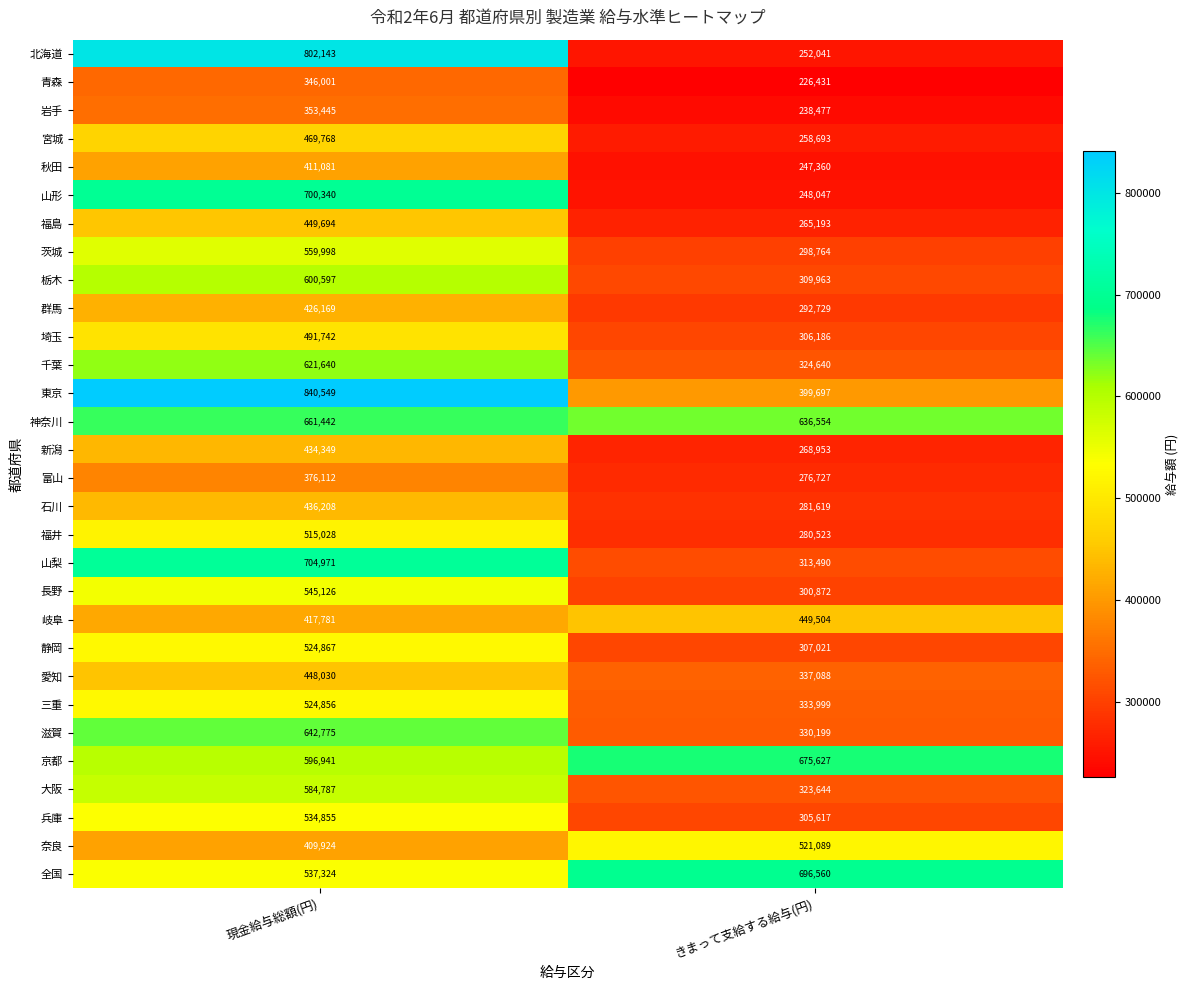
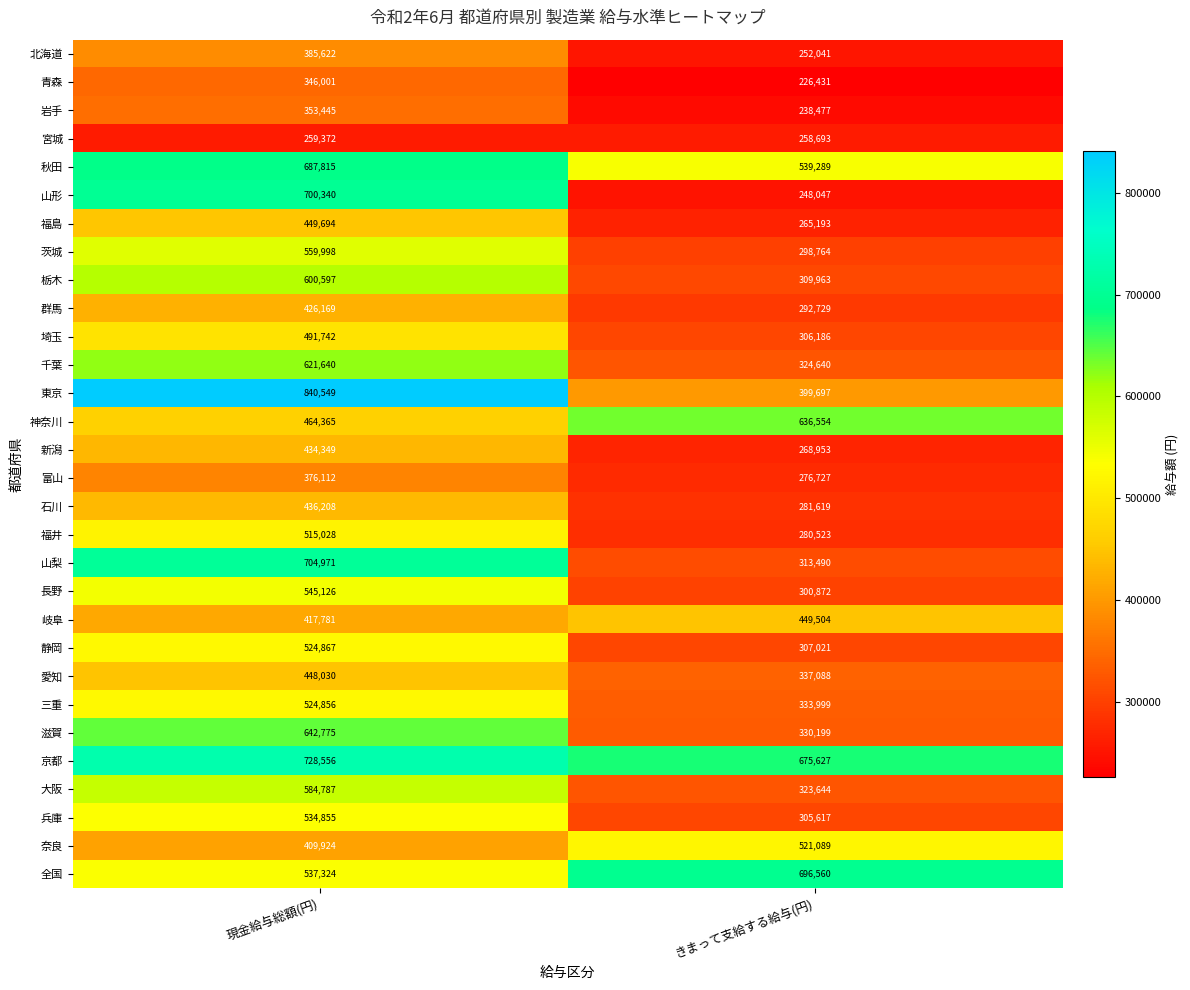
  {
    "北海道": {
-     "現金給与総額(円)": "802,143",
+     "現金給与総額(円)": "385,622",
      "きまって支給する給与(円)": "252,041"
    },
    "青森": {
      "現金給与総額(円)": "346,001",
      "きまって支給する給与(円)": "226,431"
    },
    "岩手": {
      "現金給与総額(円)": "353,445",
      "きまって支給する給与(円)": "238,477"
    },
    "宮城": {
-     "現金給与総額(円)": "469,768",
+     "現金給与総額(円)": "259,372",
      "きまって支給する給与(円)": "258,693"
    },
    "秋田": {
-     "現金給与総額(円)": "411,081",
-     "きまって支給する給与(円)": "247,360"
+     "現金給与総額(円)": "687,815",
+     "きまって支給する給与(円)": "539,289"
    },
    "山形": {
      "現金給与総額(円)": "700,340",
      "きまって支給する給与(円)": "248,047"
    },
    "福島": {
      "現金給与総額(円)": "449,694",
      "きまって支給する給与(円)": "265,193"
    },
    "茨城": {
      "現金給与総額(円)": "559,998",
      "きまって支給する給与(円)": "298,764"
    },
    "栃木": {
      "現金給与総額(円)": "600,597",
      "きまって支給する給与(円)": "309,963"
    },
    "群馬": {
      "現金給与総額(円)": "426,169",
      "きまって支給する給与(円)": "292,729"
    },
    "埼玉": {
      "現金給与総額(円)": "491,742",
      "きまって支給する給与(円)": "306,186"
    },
    "千葉": {
      "現金給与総額(円)": "621,640",
      "きまって支給する給与(円)": "324,640"
    },
    "東京": {
      "現金給与総額(円)": "840,549",
      "きまって支給する給与(円)": "399,697"
    },
    "神奈川": {
-     "現金給与総額(円)": "661,442",
+     "現金給与総額(円)": "464,365",
      "きまって支給する給与(円)": "636,554"
    },
    "新潟": {
      "現金給与総額(円)": "434,349",
      "きまって支給する給与(円)": "268,953"
    },
    "富山": {
      "現金給与総額(円)": "376,112",
      "きまって支給する給与(円)": "276,727"
    },
    "石川": {
      "現金給与総額(円)": "436,208",
      "きまって支給する給与(円)": "281,619"
    },
    "福井": {
      "現金給与総額(円)": "515,028",
      "きまって支給する給与(円)": "280,523"
    },
    "山梨": {
      "現金給与総額(円)": "704,971",
      "きまって支給する給与(円)": "313,490"
    },
    "長野": {
      "現金給与総額(円)": "545,126",
      "きまって支給する給与(円)": "300,872"
    },
    "岐阜": {
      "現金給与総額(円)": "417,781",
      "きまって支給する給与(円)": "449,504"
    },
    "静岡": {
      "現金給与総額(円)": "524,867",
      "きまって支給する給与(円)": "307,021"
    },
    "愛知": {
      "現金給与総額(円)": "448,030",
      "きまって支給する給与(円)": "337,088"
    },
    "三重": {
      "現金給与総額(円)": "524,856",
      "きまって支給する給与(円)": "333,999"
    },
    "滋賀": {
      "現金給与総額(円)": "642,775",
      "きまって支給する給与(円)": "330,199"
    },
    "京都": {
-     "現金給与総額(円)": "596,941",
+     "現金給与総額(円)": "728,556",
      "きまって支給する給与(円)": "675,627"
    },
    "大阪": {
      "現金給与総額(円)": "584,787",
      "きまって支給する給与(円)": "323,644"
    },
    "兵庫": {
      "現金給与総額(円)": "534,855",
      "きまって支給する給与(円)": "305,617"
    },
    "奈良": {
      "現金給与総額(円)": "409,924",
      "きまって支給する給与(円)": "521,089"
    },
    "全国": {
      "現金給与総額(円)": "537,324",
      "きまって支給する給与(円)": "696,560"
    }
  }
